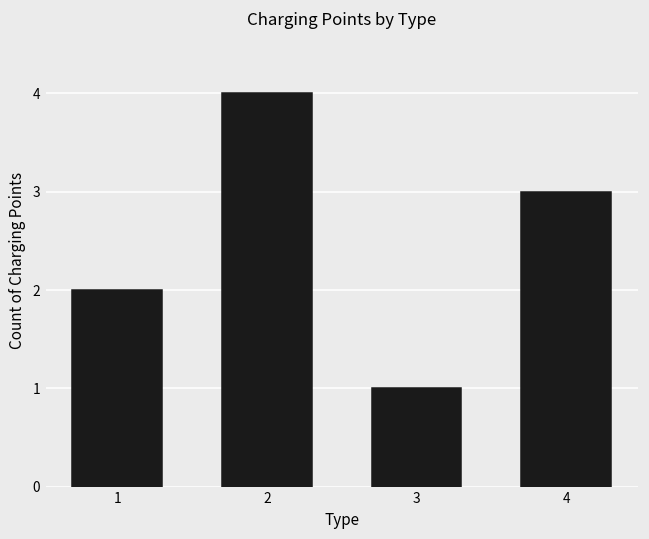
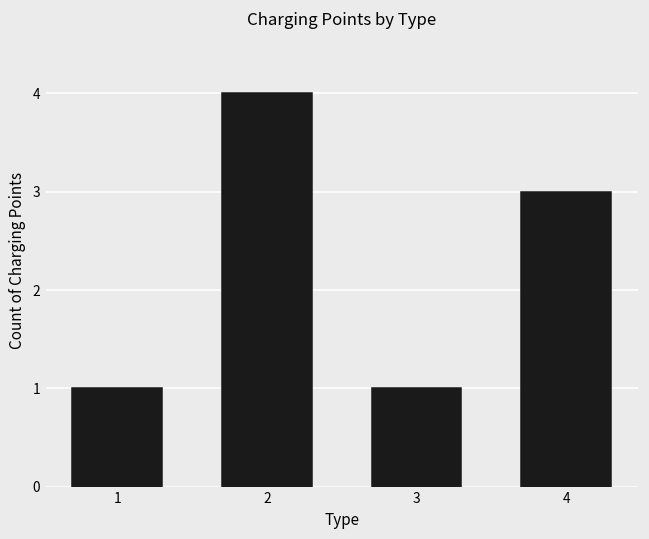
  {
-   "1": 2,
+   "1": 1,
    "2": 4,
    "3": 1,
    "4": 3
  }
